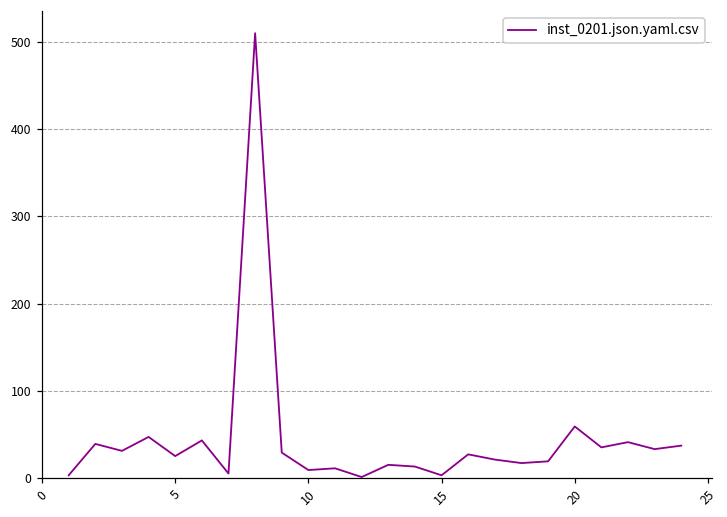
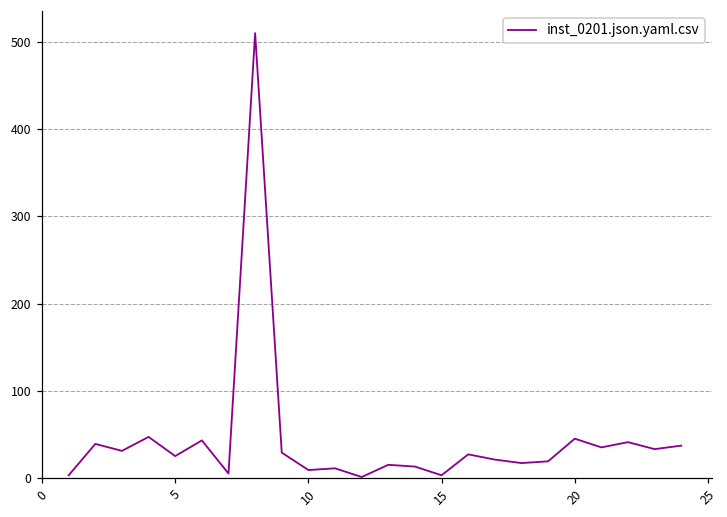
  {
    "5": 30,
    "10": 10,
    "15": 0,
-   "20": 60
+   "20": 50
  }
